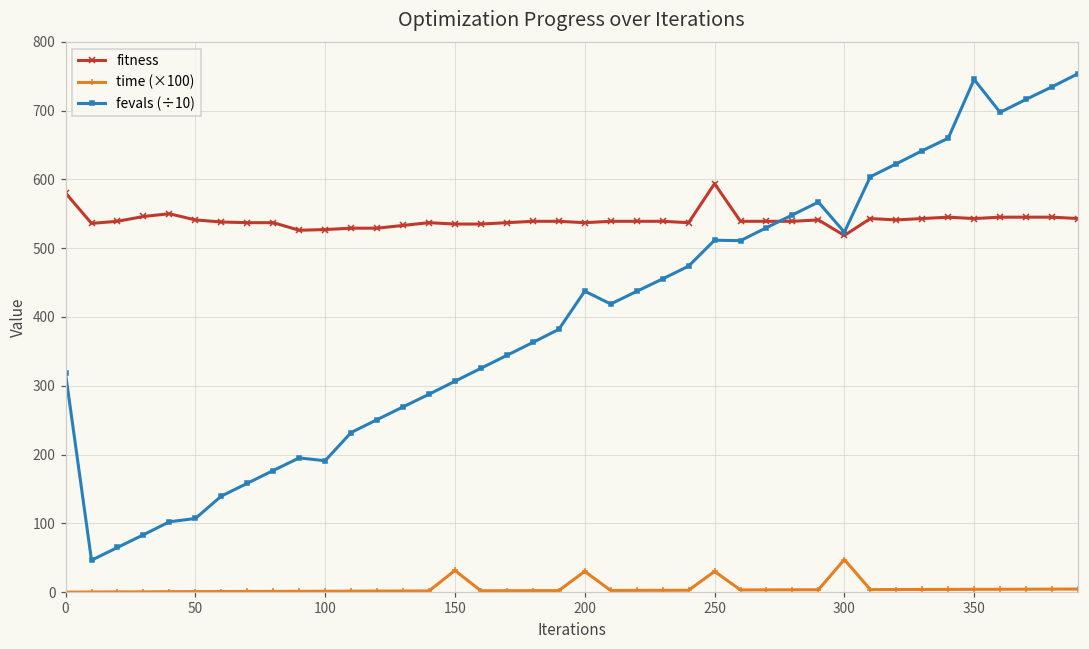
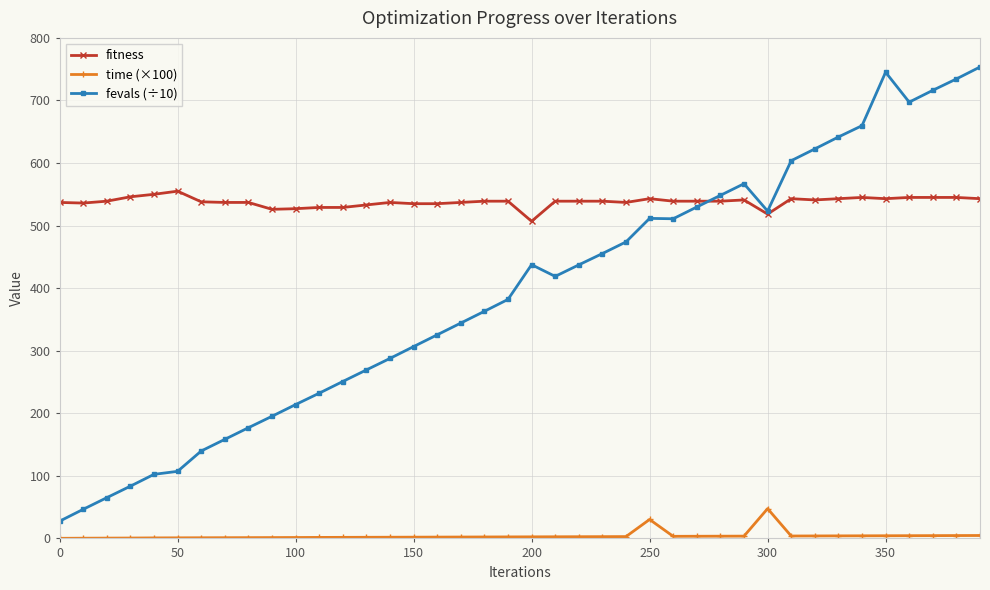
  {
    "fitness": {
-     "0": 580,
-     "50": 540,
+     "0": 540,
+     "50": 560,
      "100": 530,
      "150": 540,
-     "200": 540,
-     "250": 590,
+     "200": 510,
+     "250": 540,
      "300": 520,
      "350": 540
    },
    "time (×100)": {
      "0": 0,
      "50": 0,
      "100": 0,
-     "150": 30,
-     "200": 30,
+     "150": 0,
+     "200": 0,
      "250": 30,
      "300": 50,
      "350": 0
    },
    "fevals (÷10)": {
-     "0": 320,
+     "0": 30,
      "50": 110,
-     "100": 190,
+     "100": 210,
      "150": 310,
      "200": 440,
      "250": 510,
      "300": 520,
      "350": 750
    }
  }
